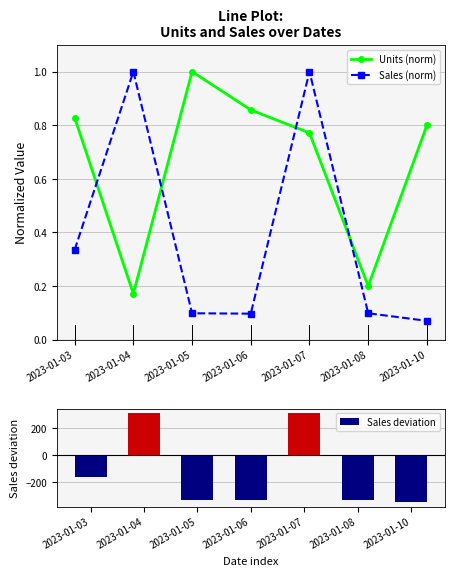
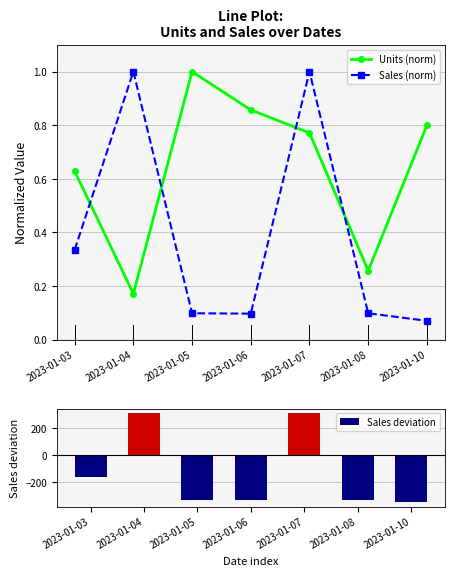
  {
    "Line Plot: Units and Sales over Dates": {
      "Units (norm)": {
-       "2023-01-03": 0.83,
+       "2023-01-03": 0.63,
        "2023-01-04": 0.17,
        "2023-01-05": 1.00,
        "2023-01-06": 0.86,
        "2023-01-07": 0.77,
-       "2023-01-08": 0.20,
+       "2023-01-08": 0.26,
        "2023-01-10": 0.80
      },
      "Sales (norm)": {
        "2023-01-03": 0.34,
        "2023-01-04": 1.00,
        "2023-01-05": 0.10,
        "2023-01-06": 0.10,
        "2023-01-07": 1.00,
        "2023-01-08": 0.10,
        "2023-01-10": 0.07
      }
    }
  }
